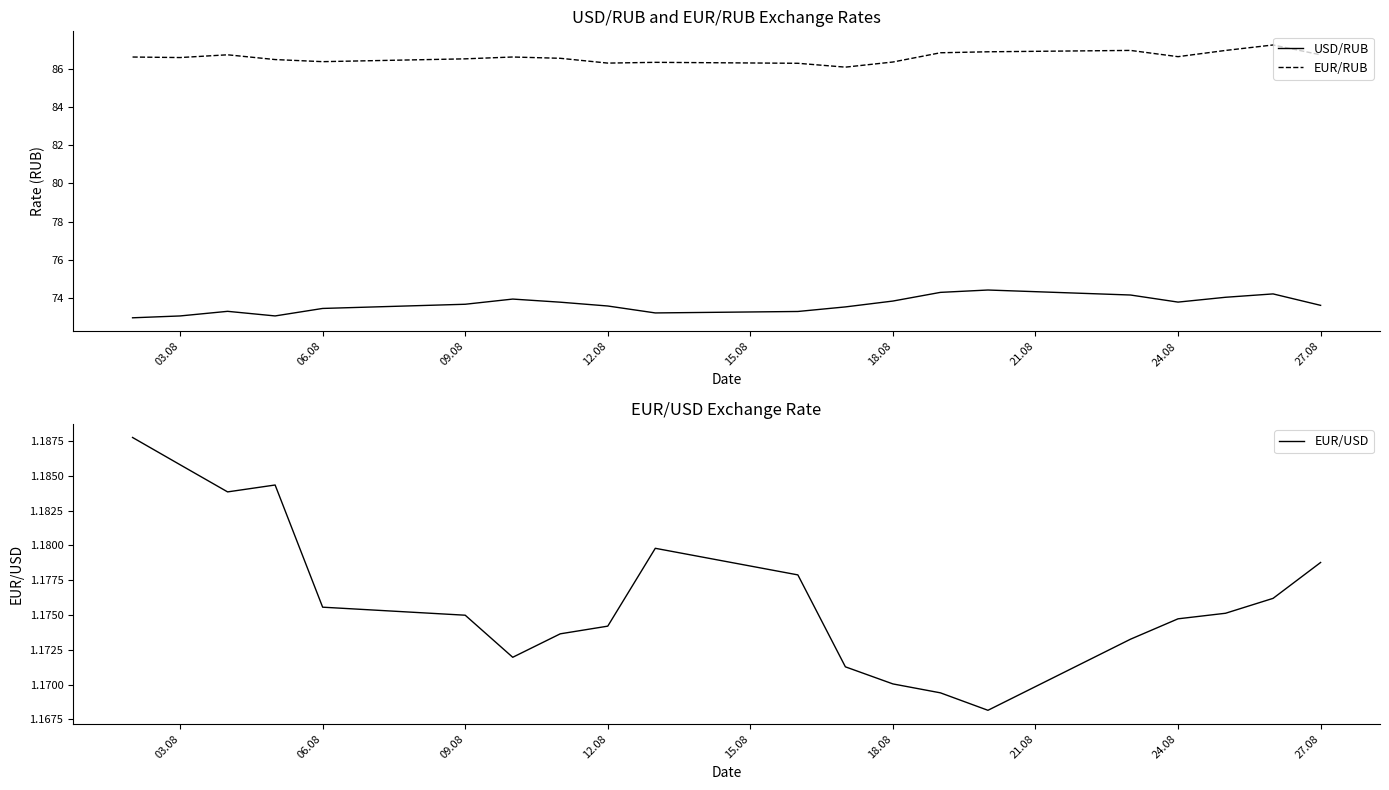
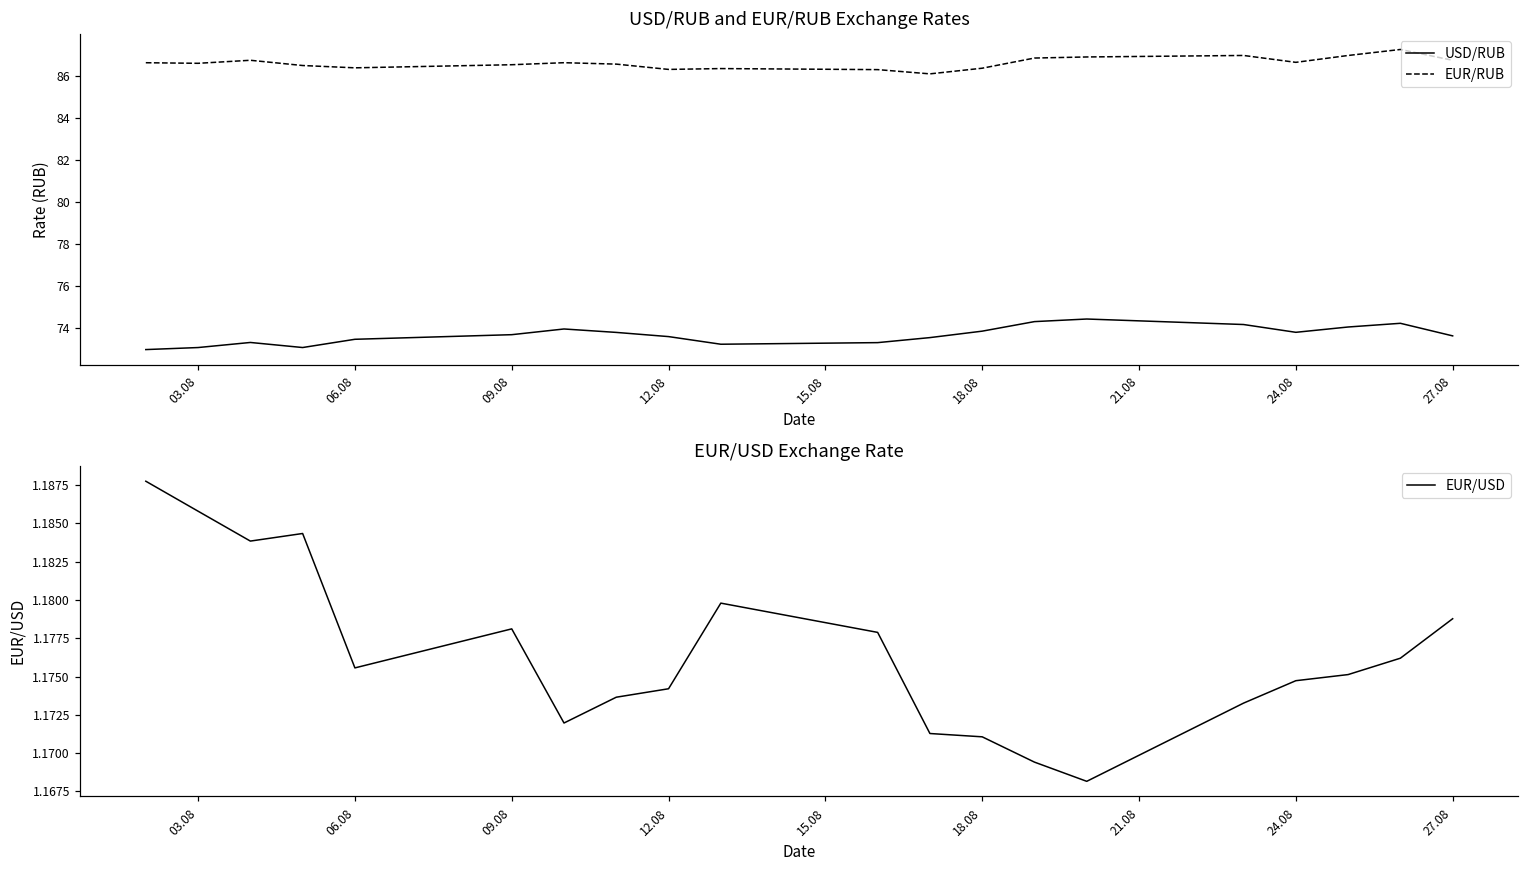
  {
    "EUR/USD Exchange Rate": {
      "03.08": 1.1858,
      "06.08": 1.1756,
-     "09.08": 1.1750,
+     "09.08": 1.1781,
      "12.08": 1.1742,
-     "18.08": 1.1701,
+     "18.08": 1.1711,
      "24.08": 1.1747,
      "27.08": 1.1788
    }
  }
